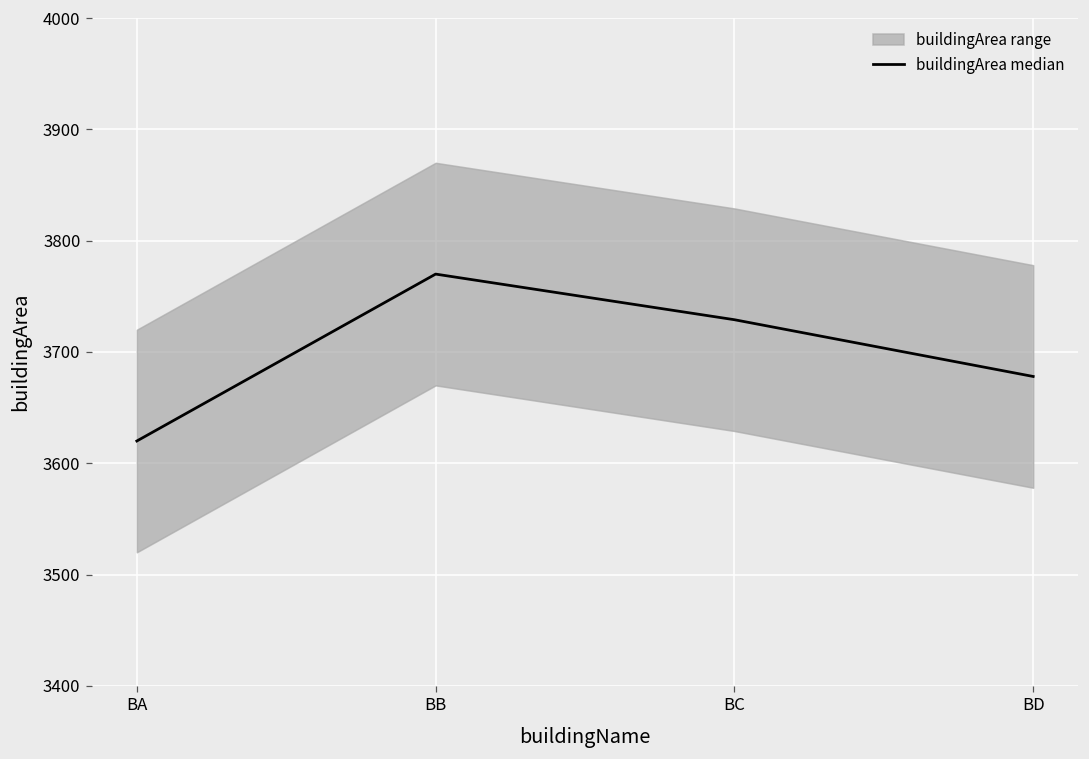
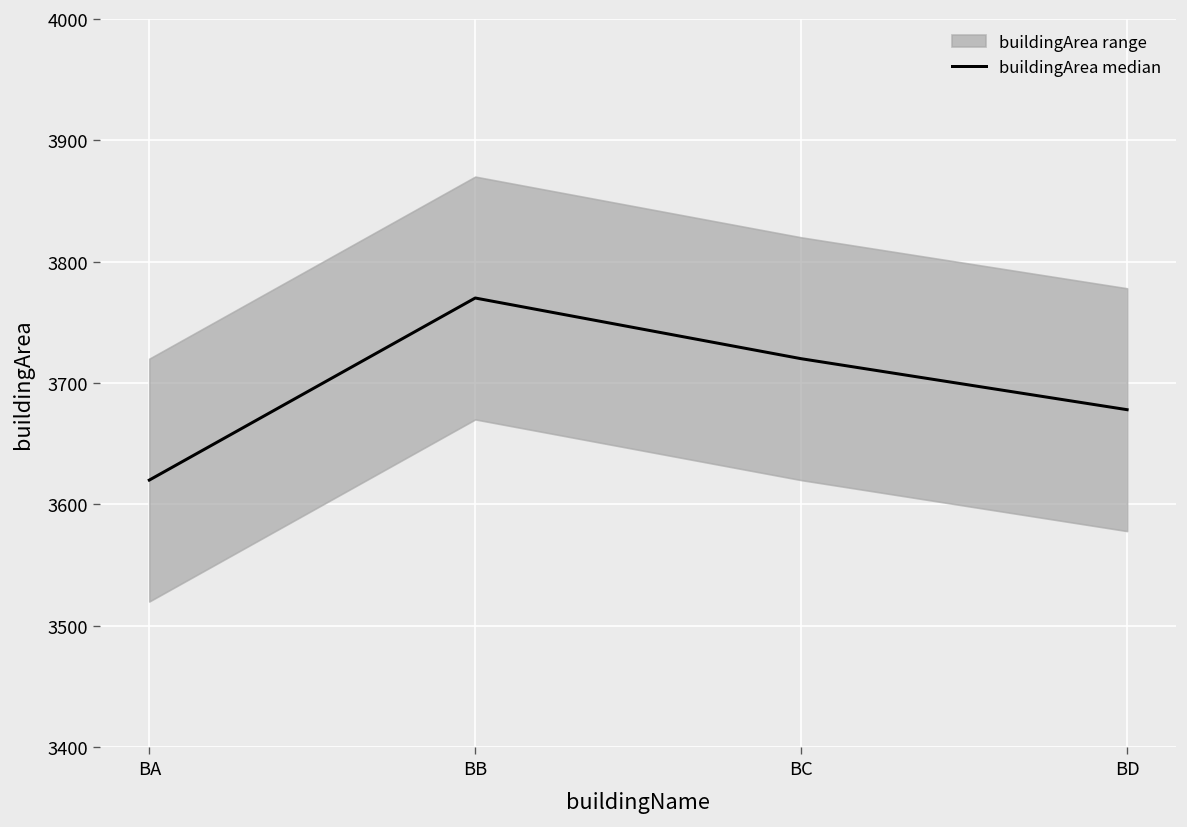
  {
    "buildingArea median": {
      "BA": 3620,
      "BB": 3770,
-     "BC": 3729,
+     "BC": 3720,
      "BD": 3678
    }
  }
